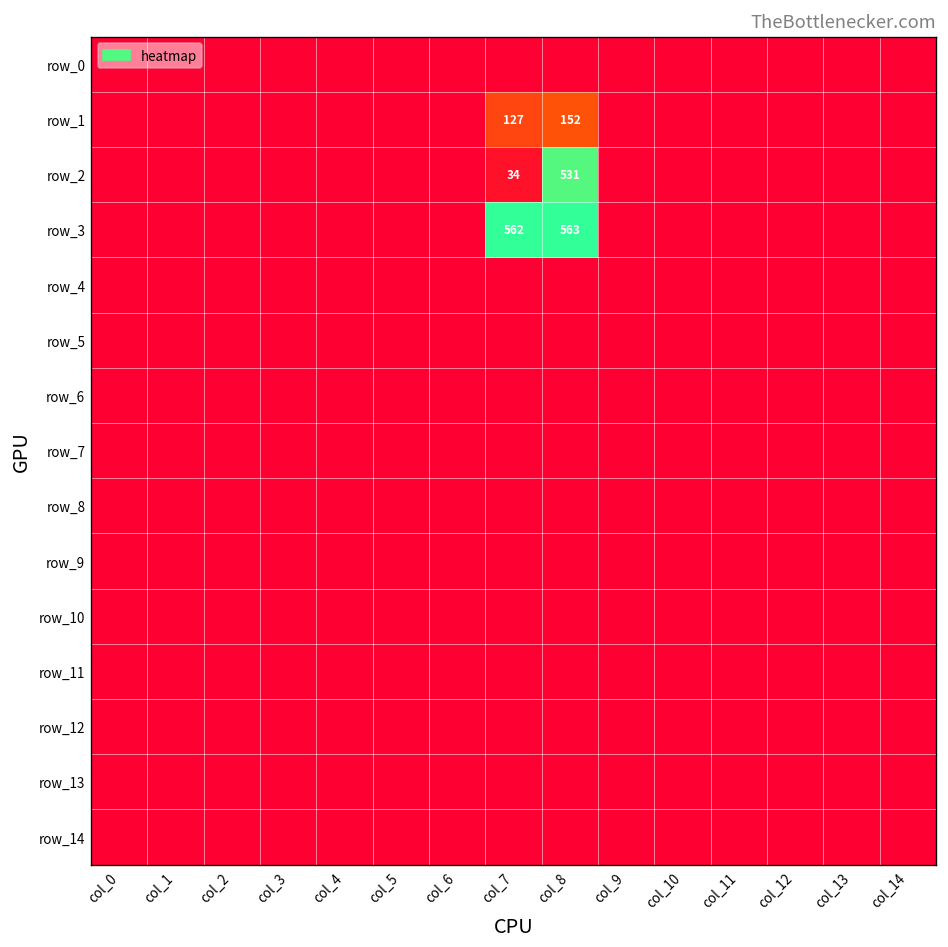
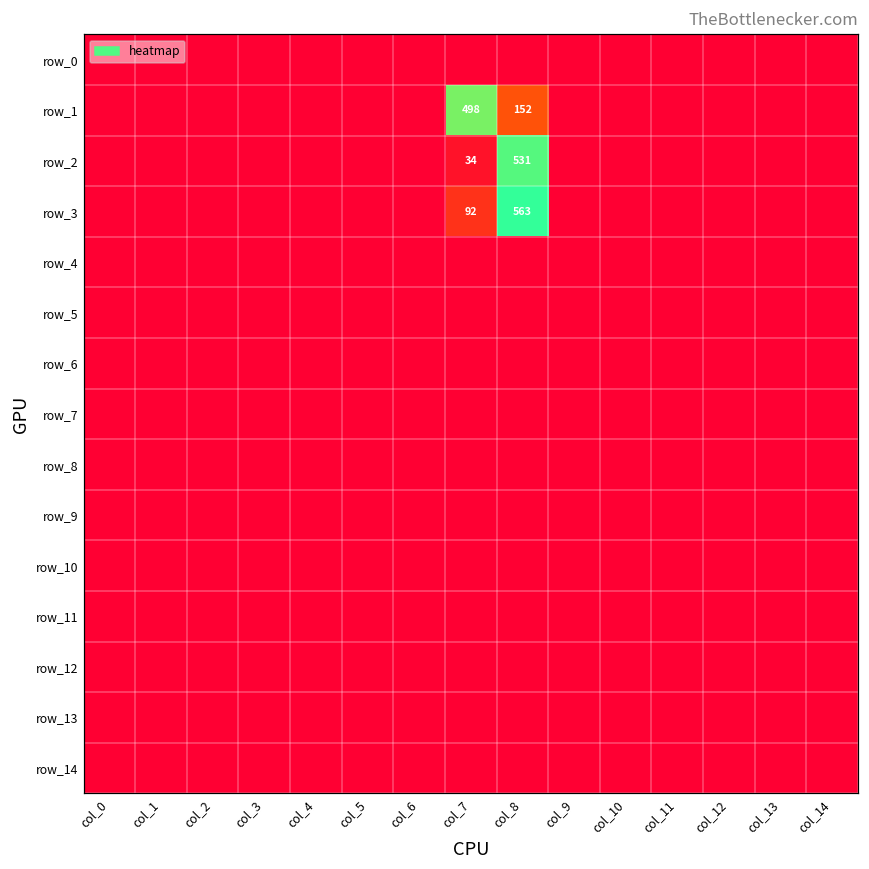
  {
    "row_1": {
-     "col_7": 127,
+     "col_7": 498,
      "col_8": 152
    },
    "row_2": {
      "col_7": 34,
      "col_8": 531
    },
    "row_3": {
-     "col_7": 562,
+     "col_7": 92,
      "col_8": 563
    }
  }
